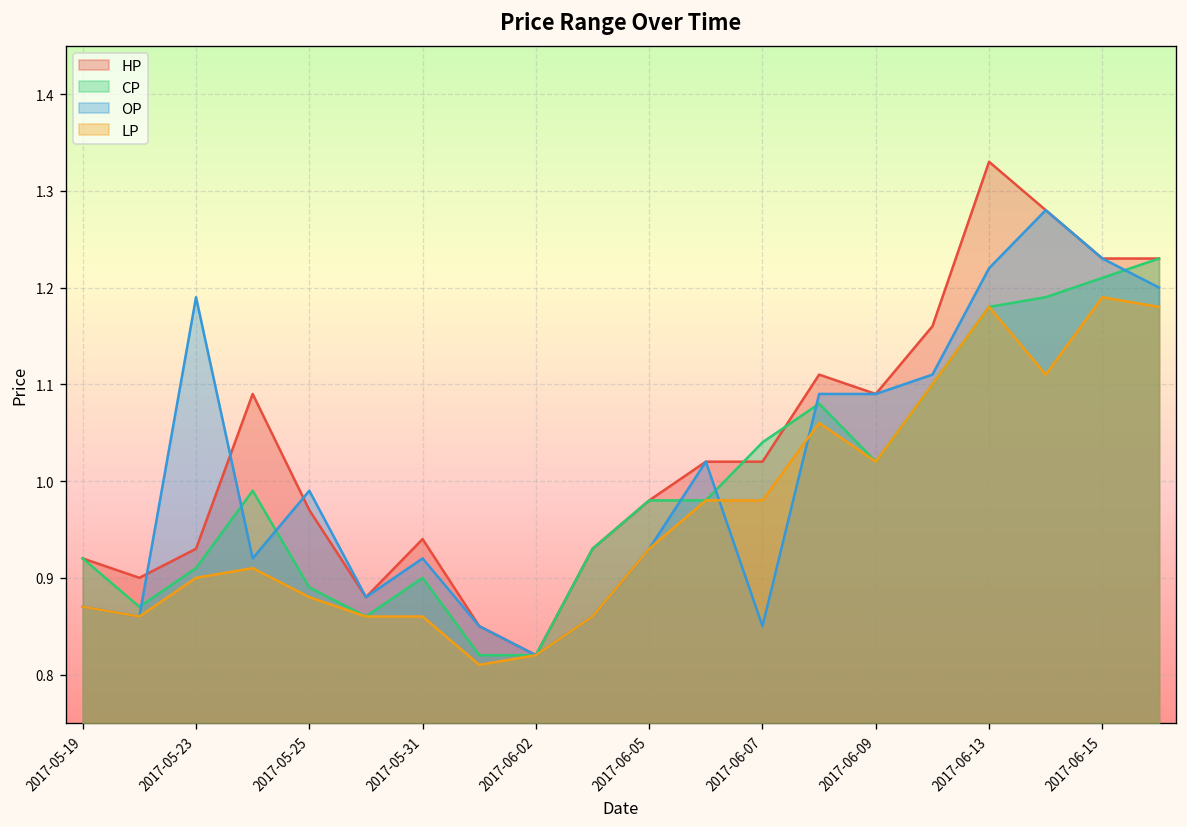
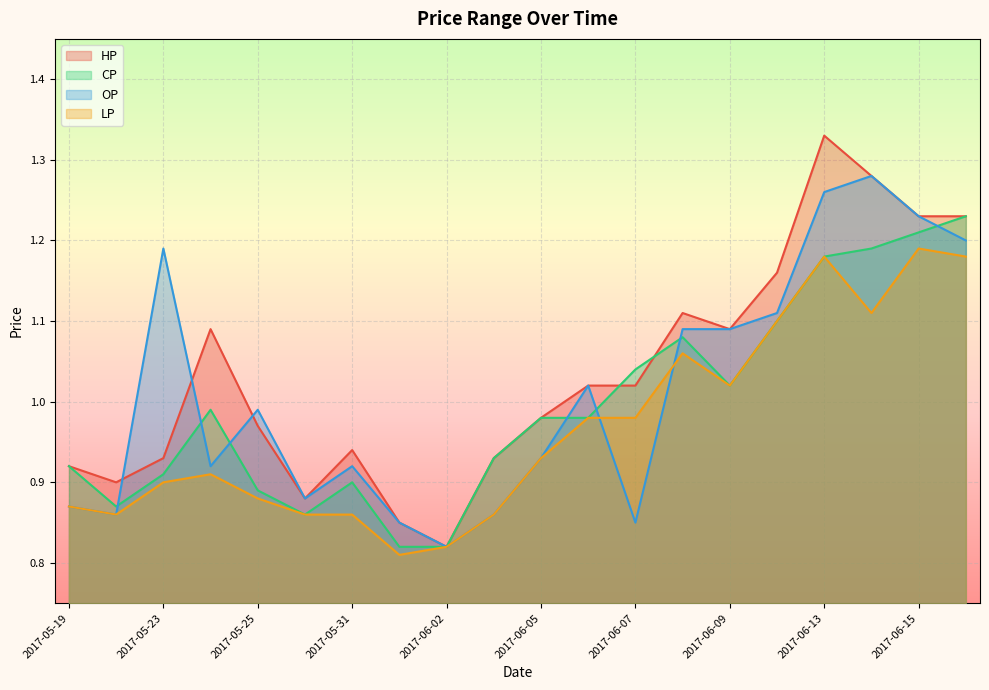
  {
    "CP": {
      "2017-05-23": 0.91,
      "2017-05-25": 0.89,
      "2017-05-31": 0.90,
      "2017-06-07": 1.04,
      "2017-06-15": 1.21
    },
    "OP": {
      "2017-05-23": 1.19,
      "2017-05-25": 0.99,
      "2017-05-31": 0.92,
      "2017-06-07": 0.85,
-     "2017-06-13": 1.22
+     "2017-06-13": 1.26
    }
  }
